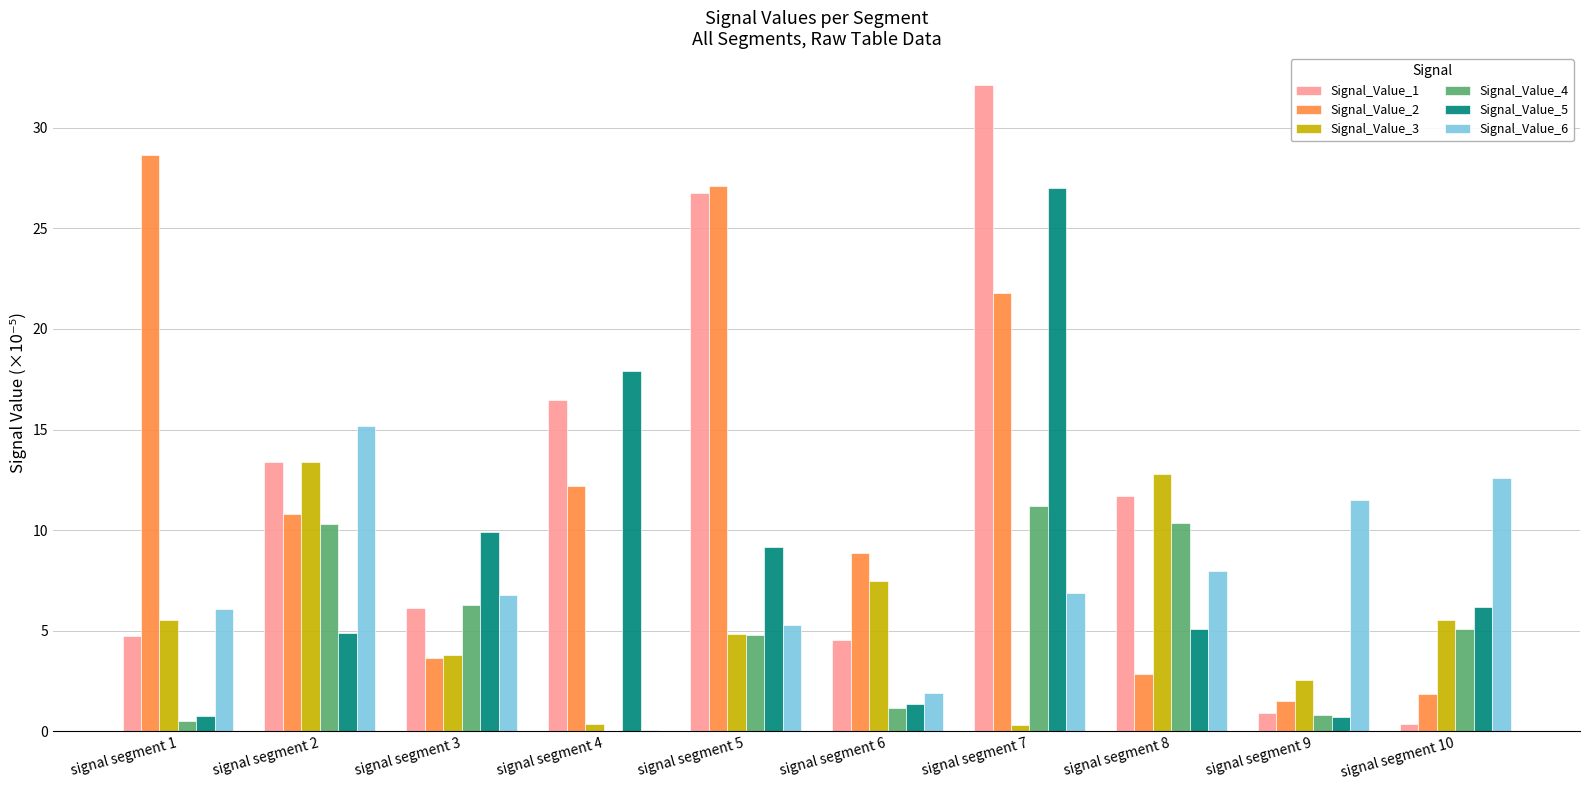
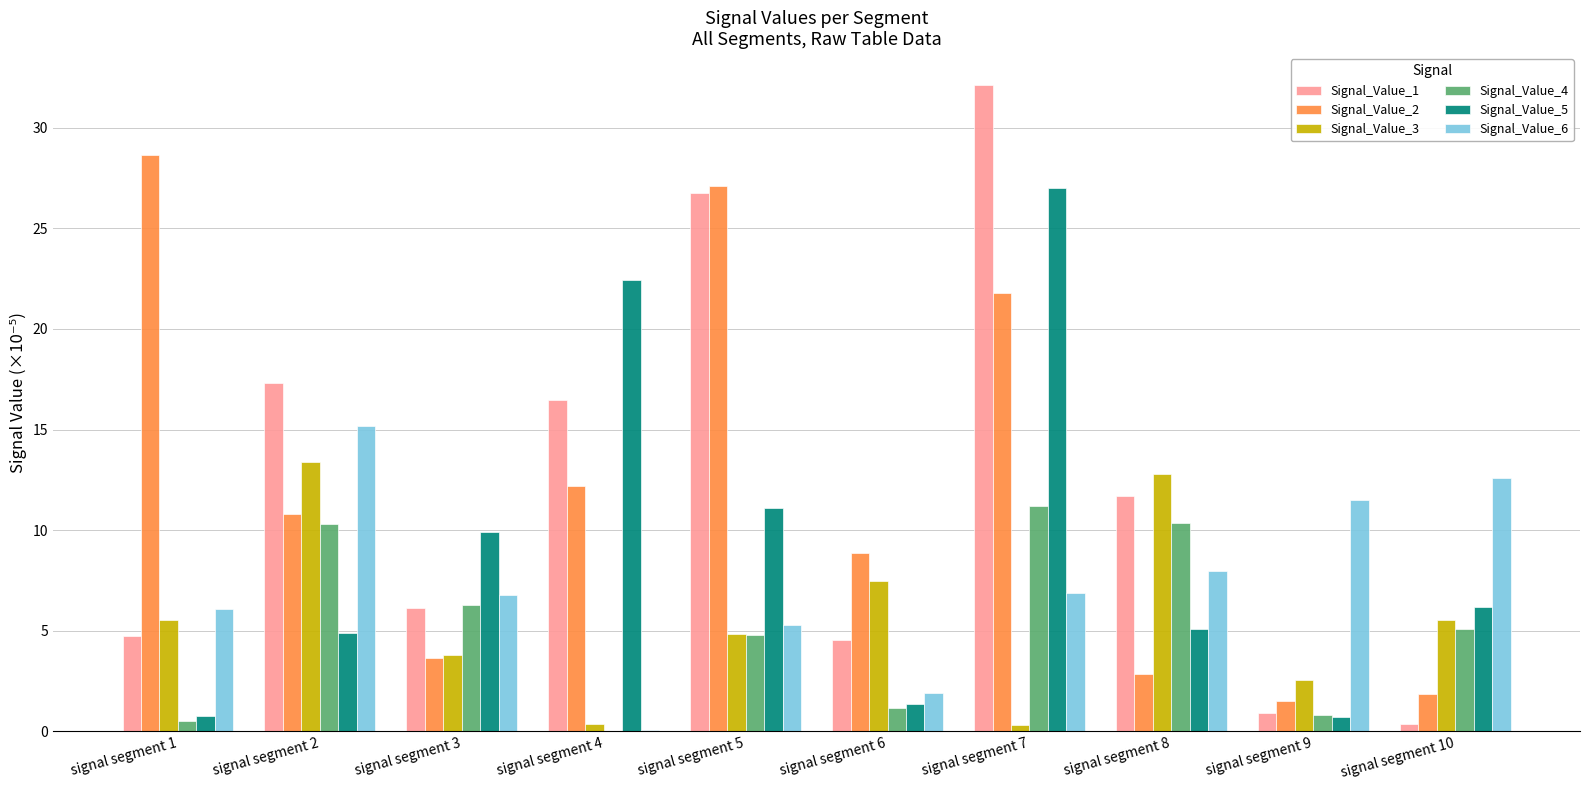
  {
    "Signal_Value_1": {
      "signal segment 1": 4.8,
-     "signal segment 2": 13.4,
+     "signal segment 2": 17.3,
      "signal segment 3": 6.1,
      "signal segment 4": 16.4,
      "signal segment 5": 26.7,
      "signal segment 6": 4.5,
      "signal segment 7": 32.1,
      "signal segment 8": 11.7,
      "signal segment 9": 0.9,
      "signal segment 10": 0.4
    },
    "Signal_Value_2": {
      "signal segment 1": 28.6,
      "signal segment 2": 10.8,
      "signal segment 3": 3.6,
      "signal segment 4": 12.2,
      "signal segment 5": 27.1,
      "signal segment 6": 8.9,
      "signal segment 7": 21.8,
      "signal segment 8": 2.8,
      "signal segment 9": 1.5,
      "signal segment 10": 1.9
    },
    "Signal_Value_3": {
      "signal segment 1": 5.6,
      "signal segment 2": 13.4,
      "signal segment 3": 3.8,
      "signal segment 4": 0.4,
      "signal segment 5": 4.8,
      "signal segment 6": 7.5,
      "signal segment 7": 0.3,
      "signal segment 8": 12.8,
      "signal segment 9": 2.6,
      "signal segment 10": 5.5
    },
    "Signal_Value_4": {
      "signal segment 1": 0.5,
      "signal segment 2": 10.3,
      "signal segment 3": 6.3,
      "signal segment 5": 4.8,
      "signal segment 6": 1.2,
      "signal segment 7": 11.2,
      "signal segment 8": 10.4,
      "signal segment 9": 0.8,
      "signal segment 10": 5.1
    },
    "Signal_Value_5": {
      "signal segment 1": 0.8,
      "signal segment 2": 4.9,
      "signal segment 3": 9.9,
-     "signal segment 4": 17.9,
-     "signal segment 5": 9.2,
+     "signal segment 4": 22.4,
+     "signal segment 5": 11.1,
      "signal segment 6": 1.4,
      "signal segment 7": 27.0,
      "signal segment 8": 5.1,
      "signal segment 9": 0.7,
      "signal segment 10": 6.2
    },
    "Signal_Value_6": {
      "signal segment 1": 6.1,
      "signal segment 2": 15.2,
      "signal segment 3": 6.8,
      "signal segment 5": 5.3,
      "signal segment 6": 1.9,
      "signal segment 7": 6.9,
      "signal segment 8": 8.0,
      "signal segment 9": 11.5,
      "signal segment 10": 12.6
    }
  }
